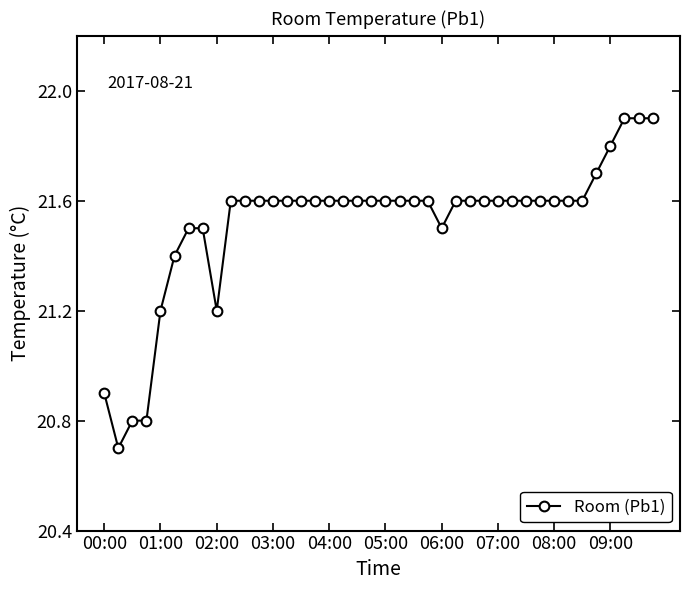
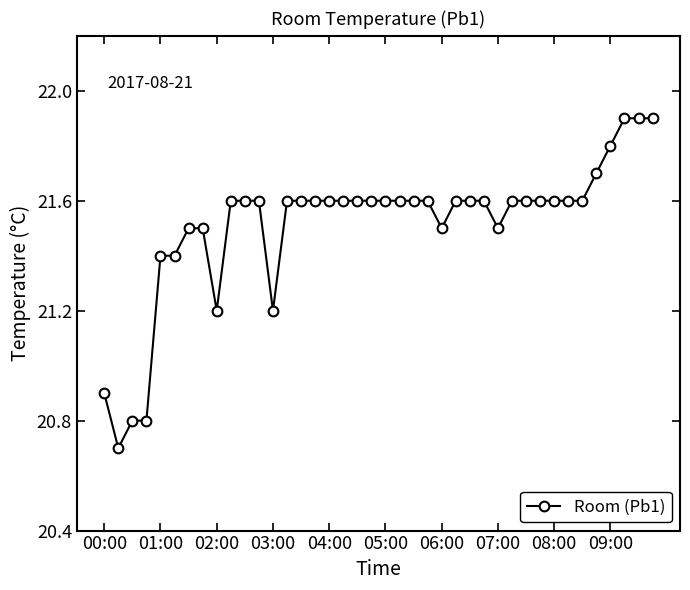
  {
    "00:00": 20.9,
-   "01:00": 21.2,
+   "01:00": 21.4,
    "02:00": 21.2,
-   "03:00": 21.6,
+   "03:00": 21.2,
    "04:00": 21.6,
    "05:00": 21.6,
    "06:00": 21.5,
-   "07:00": 21.6,
+   "07:00": 21.5,
    "08:00": 21.6,
    "09:00": 21.8
  }
